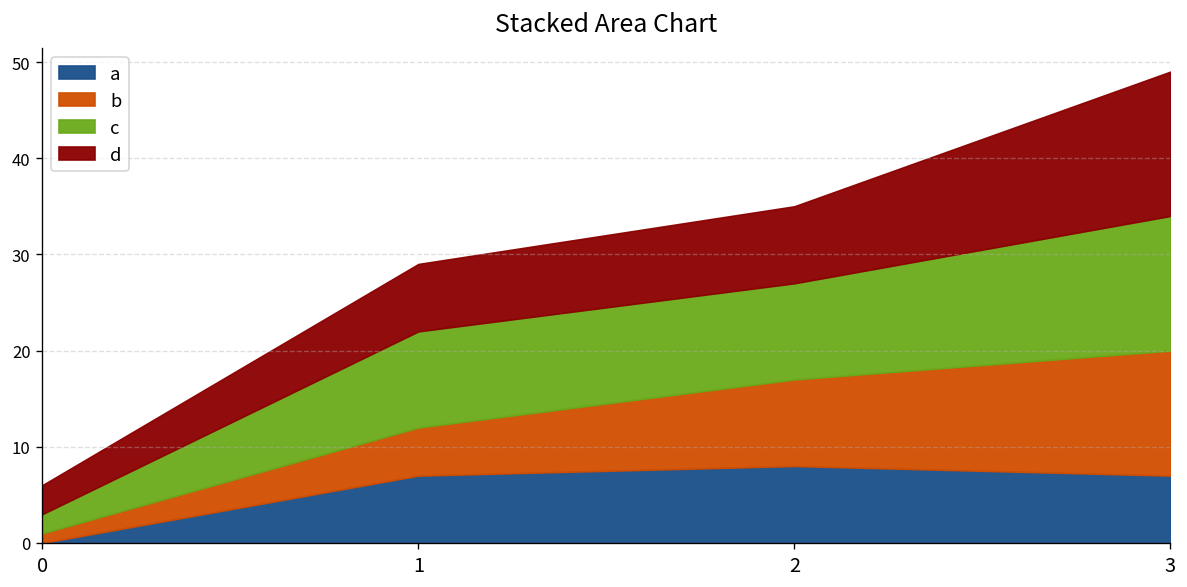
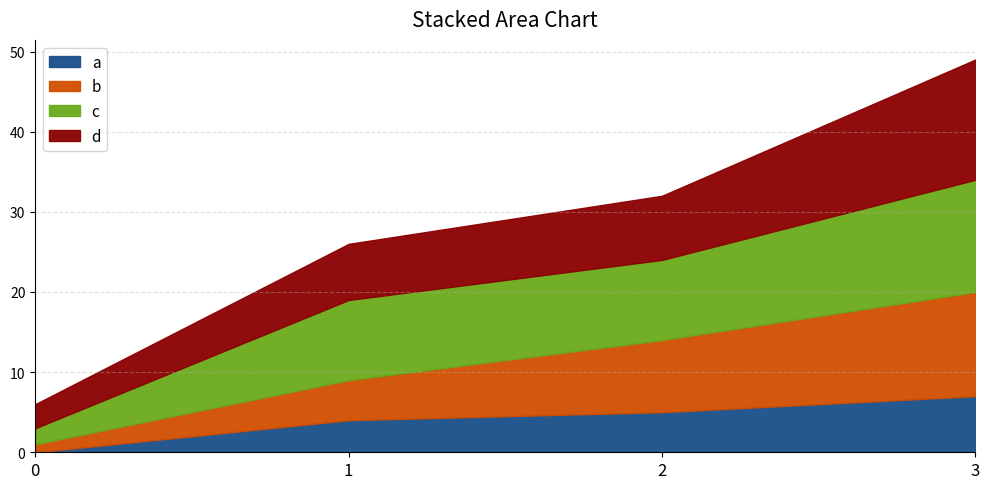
  {
    "a": {
      "0": 0,
-     "1": 7,
-     "2": 8,
+     "1": 4,
+     "2": 5,
      "3": 7
    },
    "b": {
      "0": 1,
      "1": 5,
      "2": 9,
      "3": 13
    },
    "c": {
      "0": 2,
      "1": 10,
      "2": 10,
      "3": 14
    },
    "d": {
      "0": 3,
      "1": 7,
      "2": 8,
      "3": 15
    }
  }
